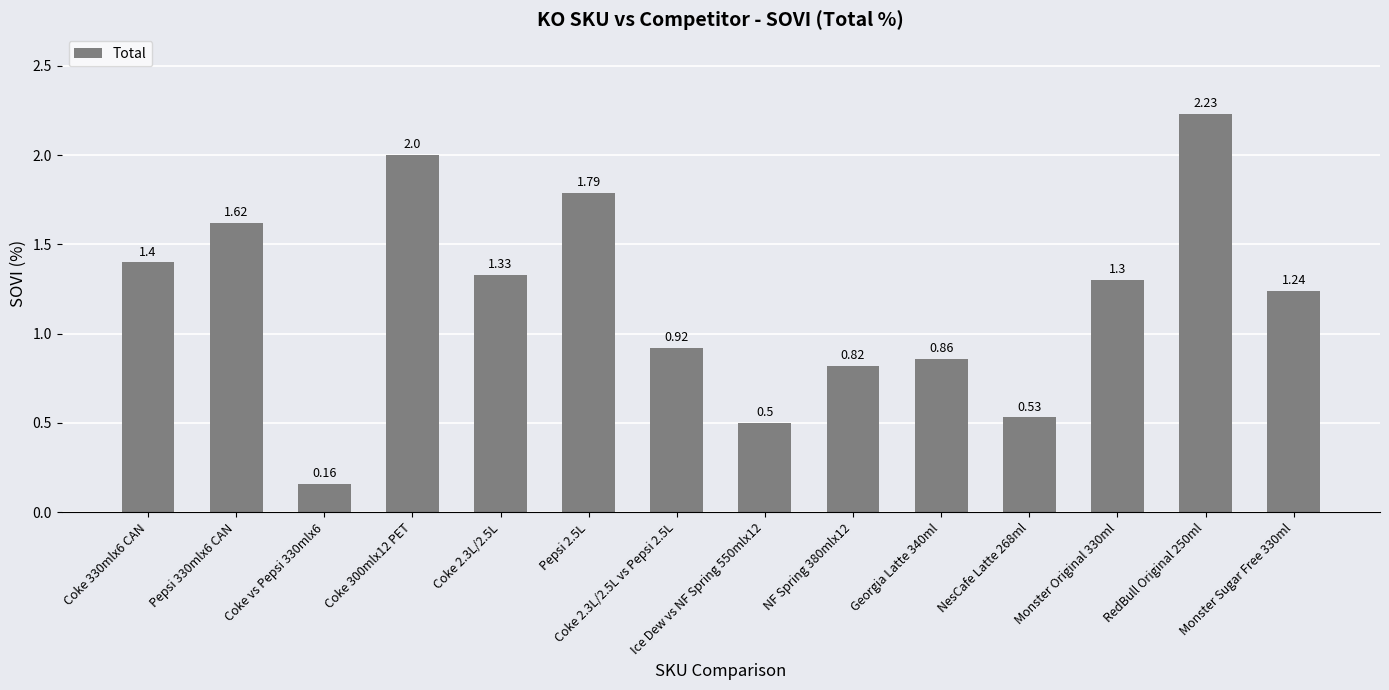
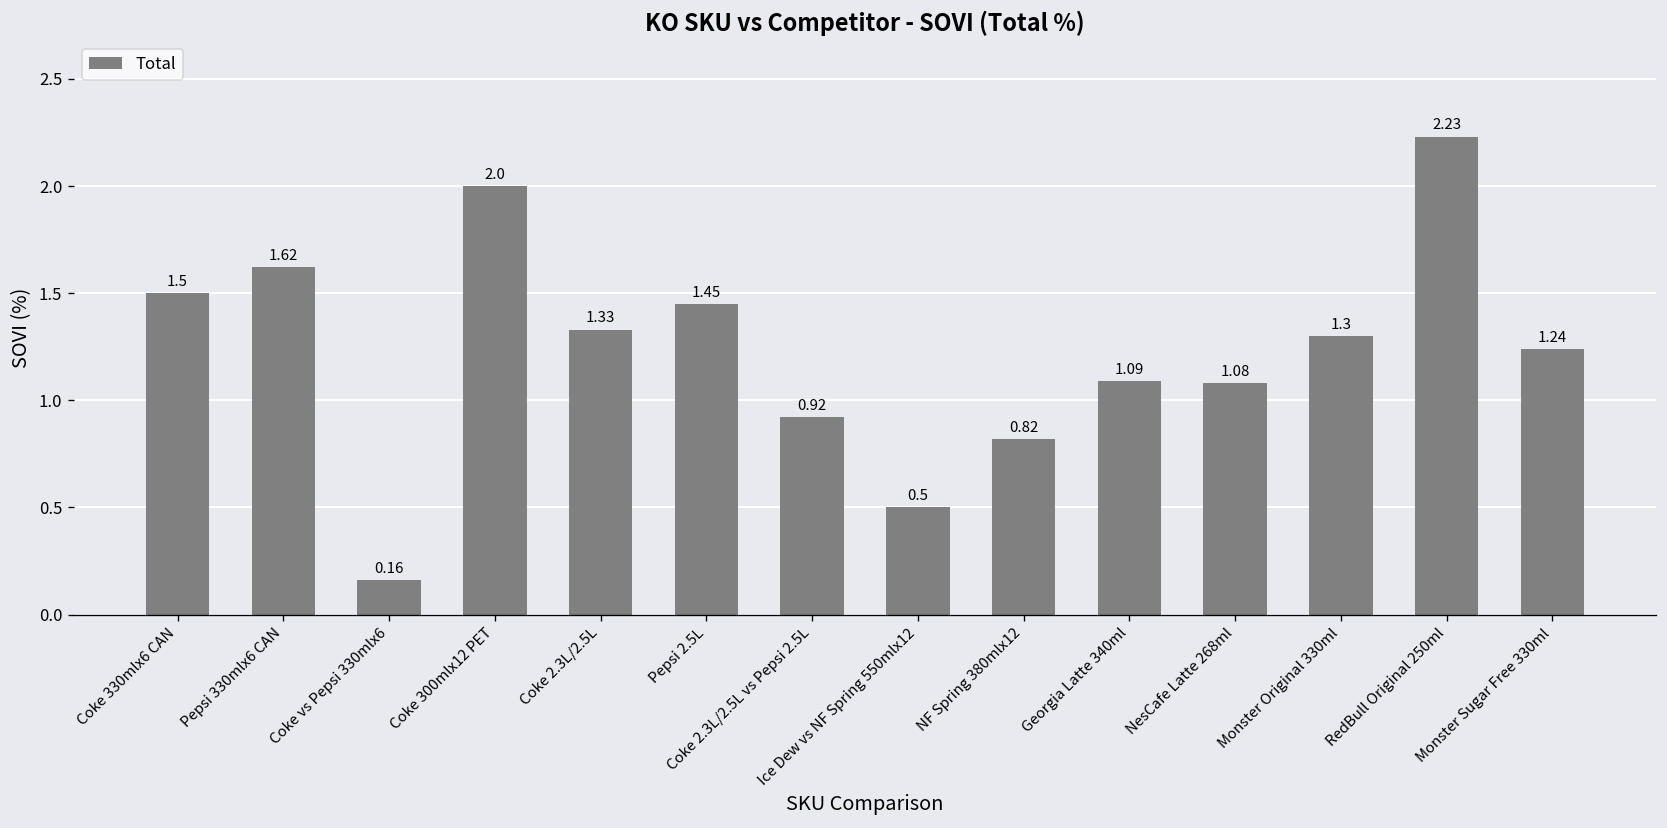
  {
-   "Coke 330mlx6 CAN": 1.4,
+   "Coke 330mlx6 CAN": 1.5,
    "Pepsi 330mlx6 CAN": 1.62,
    "Coke vs Pepsi 330mlx6": 0.16,
    "Coke 300mlx12 PET": 2.0,
    "Coke 2.3L/2.5L": 1.33,
-   "Pepsi 2.5L": 1.79,
+   "Pepsi 2.5L": 1.45,
    "Coke 2.3L/2.5L vs Pepsi 2.5L": 0.92,
    "Ice Dew vs NF Spring 550mlx12": 0.5,
    "NF Spring 380mlx12": 0.82,
-   "Georgia Latte 340ml": 0.86,
-   "NesCafe Latte 268ml": 0.53,
+   "Georgia Latte 340ml": 1.09,
+   "NesCafe Latte 268ml": 1.08,
    "Monster Original 330ml": 1.3,
    "RedBull Original 250ml": 2.23,
    "Monster Sugar Free 330ml": 1.24
  }
